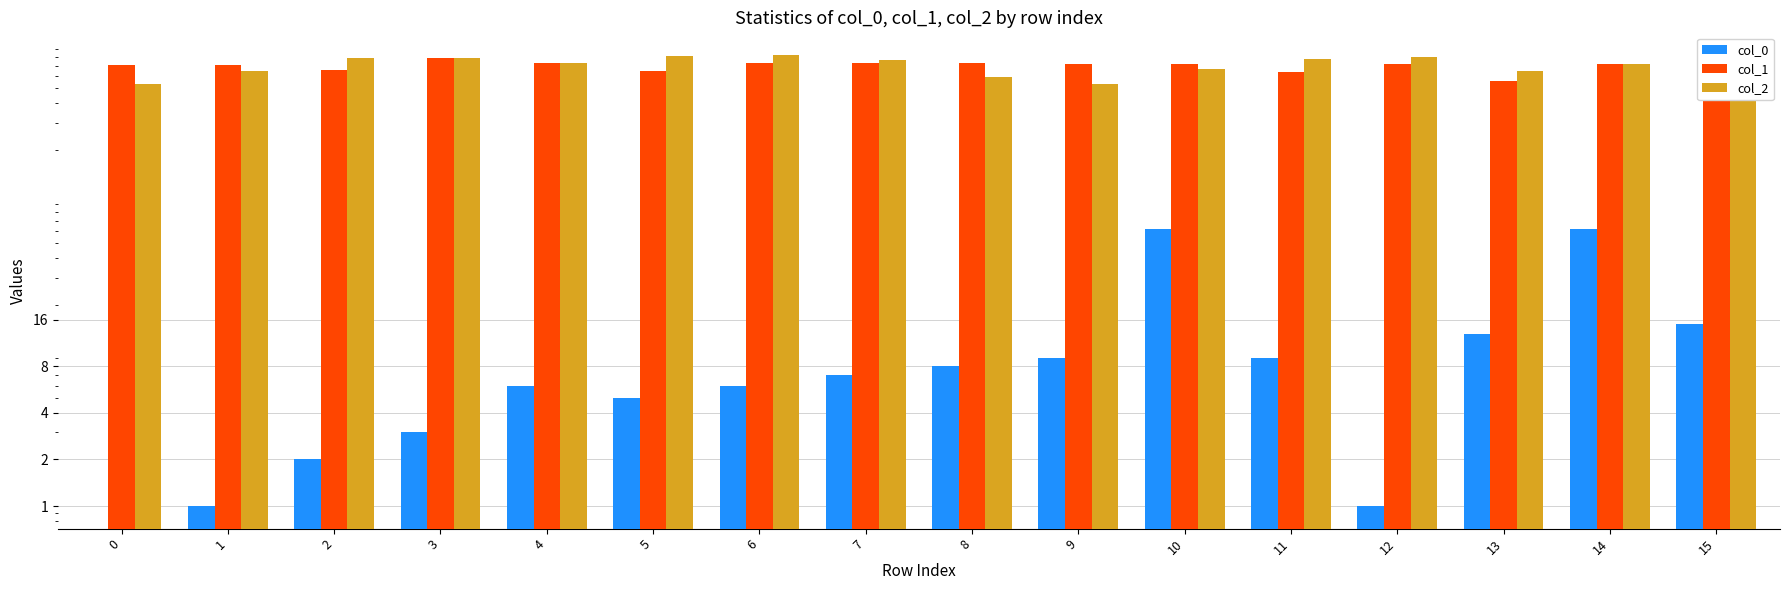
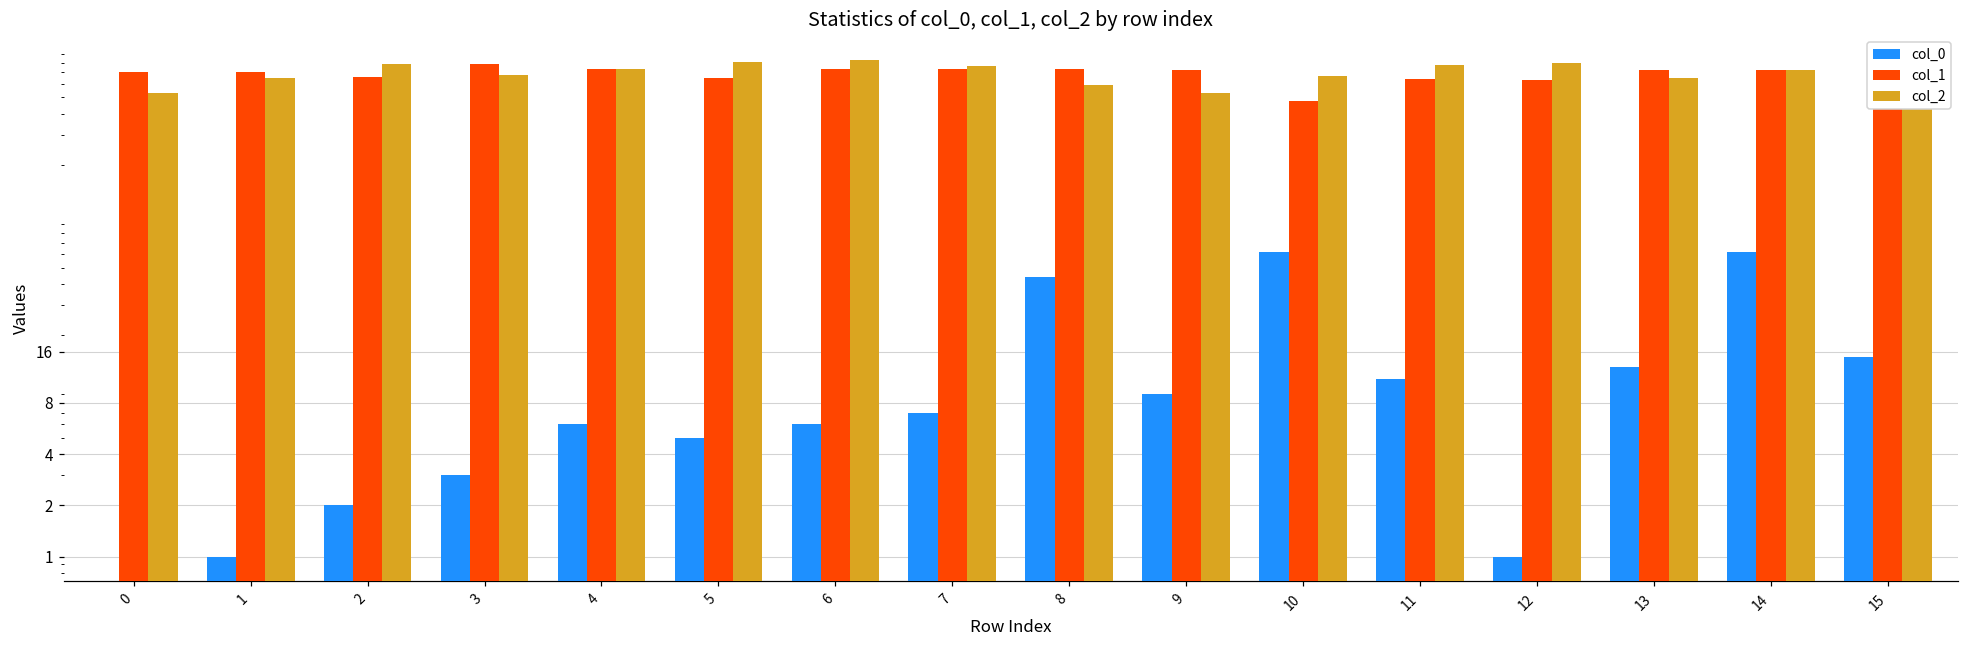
  {
    "col_0": {
      "1": 1,
      "2": 2,
      "3": 3,
      "4": 6,
      "5": 5,
      "6": 6,
      "7": 7,
-     "8": 8,
+     "8": 44,
      "9": 9,
      "10": 62,
-     "11": 9,
+     "11": 11,
      "12": 1,
      "13": 13,
      "14": 62,
      "15": 15
    },
    "col_1": {
      "0": 700,
      "1": 700,
      "2": 660,
      "3": 800,
      "4": 700,
      "5": 650,
      "6": 700,
      "7": 700,
      "8": 700,
      "9": 700,
-     "10": 700,
+     "10": 470,
      "11": 640,
-     "12": 700,
-     "13": 560,
+     "12": 630,
+     "13": 700,
      "14": 700
    },
    "col_2": {
      "0": 530,
      "1": 650,
      "2": 800,
-     "3": 800,
+     "3": 700,
      "4": 700,
      "5": 800,
      "6": 800,
      "7": 800,
      "8": 590,
      "9": 530,
      "10": 660,
      "11": 800,
      "12": 800,
      "13": 650,
      "14": 700
    }
  }
